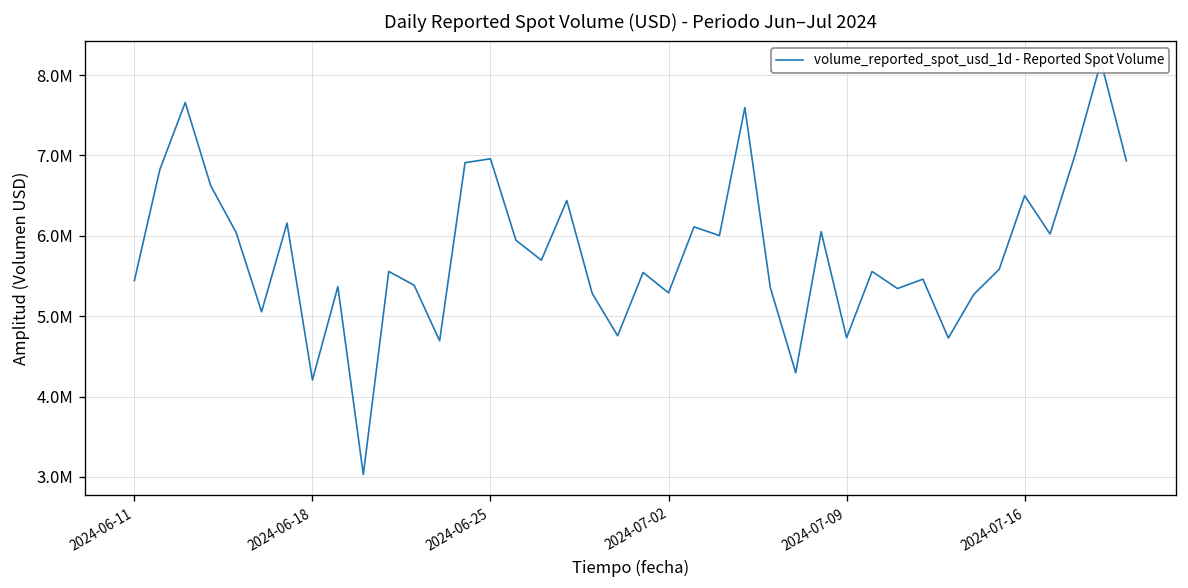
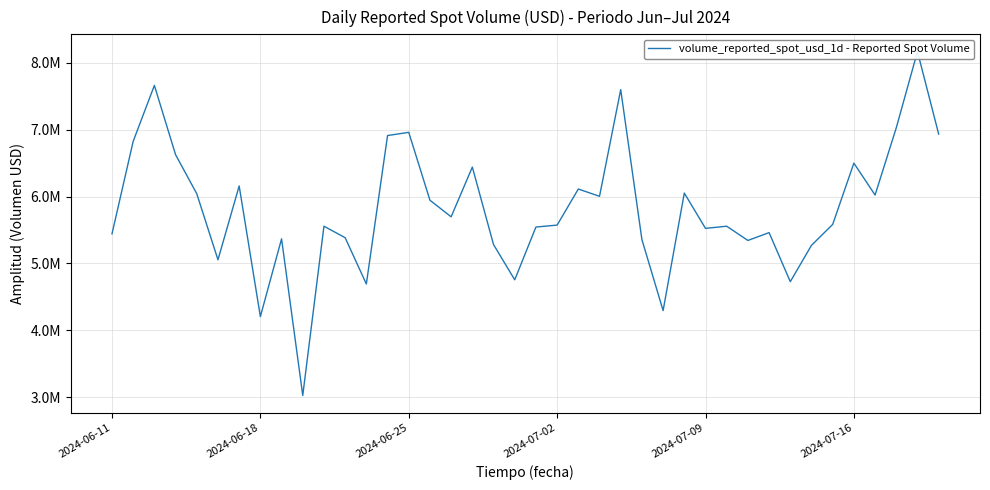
  {
    "2024-06-11": 5400000,
    "2024-06-18": 4200000,
    "2024-06-25": 7000000,
-   "2024-07-02": 5300000,
-   "2024-07-09": 4700000,
+   "2024-07-02": 5600000,
+   "2024-07-09": 5500000,
    "2024-07-16": 6500000
  }
